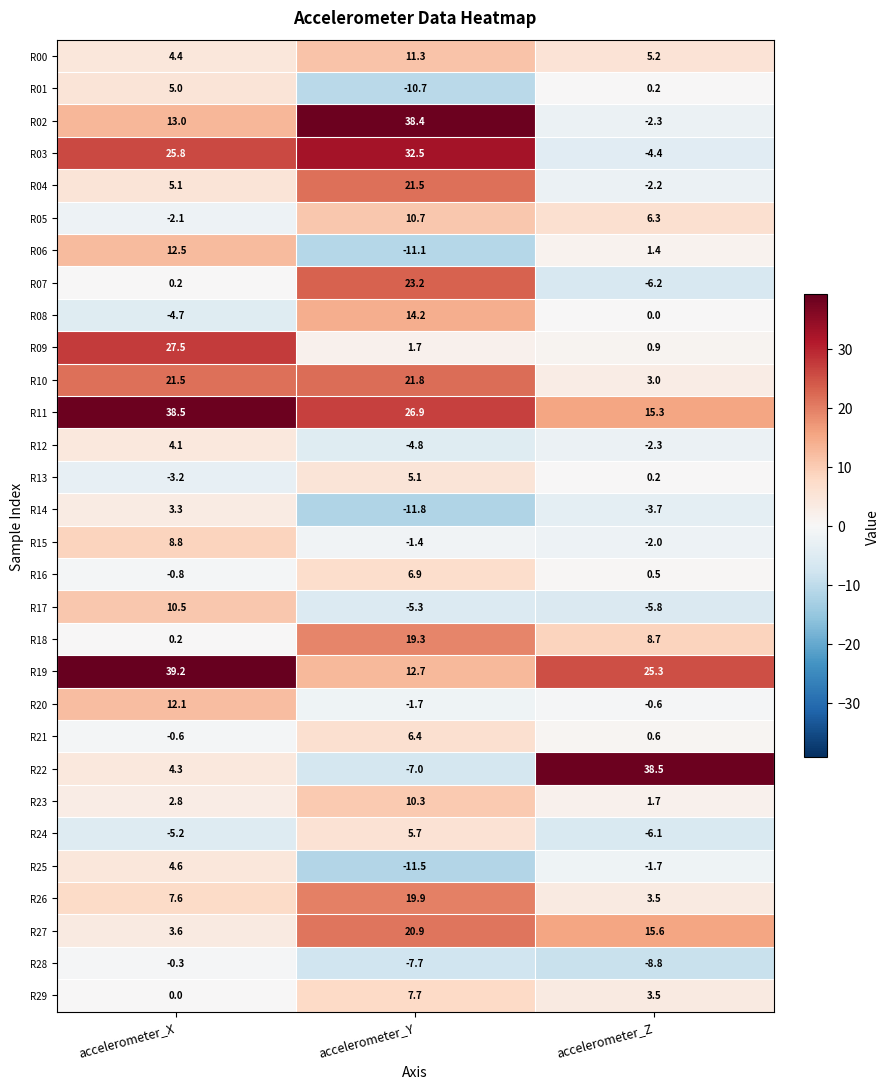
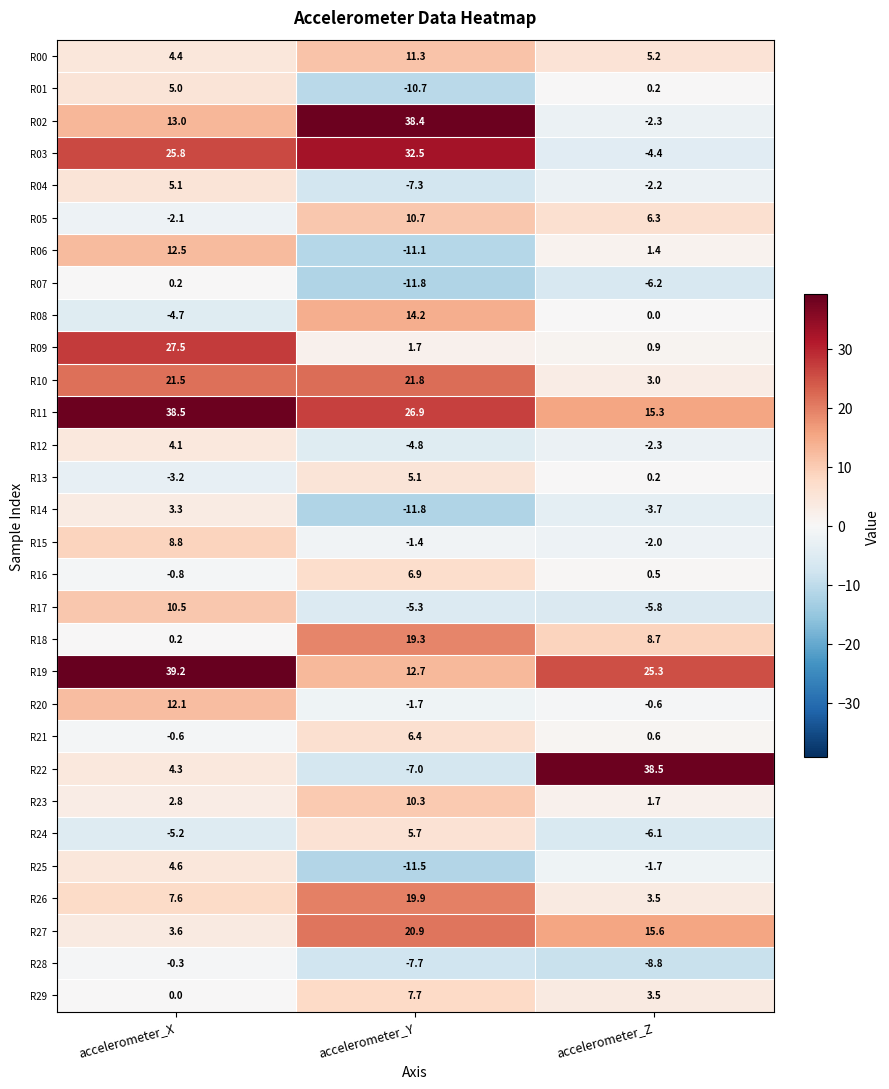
  {
    "R00": {
      "accelerometer_X": 4.4,
      "accelerometer_Y": 11.3,
      "accelerometer_Z": 5.2
    },
    "R01": {
      "accelerometer_X": 5.0,
      "accelerometer_Y": -10.7,
      "accelerometer_Z": 0.2
    },
    "R02": {
      "accelerometer_X": 13.0,
      "accelerometer_Y": 38.4,
      "accelerometer_Z": -2.3
    },
    "R03": {
      "accelerometer_X": 25.8,
      "accelerometer_Y": 32.5,
      "accelerometer_Z": -4.4
    },
    "R04": {
      "accelerometer_X": 5.1,
-     "accelerometer_Y": 21.5,
+     "accelerometer_Y": -7.3,
      "accelerometer_Z": -2.2
    },
    "R05": {
      "accelerometer_X": -2.1,
      "accelerometer_Y": 10.7,
      "accelerometer_Z": 6.3
    },
    "R06": {
      "accelerometer_X": 12.5,
      "accelerometer_Y": -11.1,
      "accelerometer_Z": 1.4
    },
    "R07": {
      "accelerometer_X": 0.2,
-     "accelerometer_Y": 23.2,
+     "accelerometer_Y": -11.8,
      "accelerometer_Z": -6.2
    },
    "R08": {
      "accelerometer_X": -4.7,
      "accelerometer_Y": 14.2,
      "accelerometer_Z": 0.0
    },
    "R09": {
      "accelerometer_X": 27.5,
      "accelerometer_Y": 1.7,
      "accelerometer_Z": 0.9
    },
    "R10": {
      "accelerometer_X": 21.5,
      "accelerometer_Y": 21.8,
      "accelerometer_Z": 3.0
    },
    "R11": {
      "accelerometer_X": 38.5,
      "accelerometer_Y": 26.9,
      "accelerometer_Z": 15.3
    },
    "R12": {
      "accelerometer_X": 4.1,
      "accelerometer_Y": -4.8,
      "accelerometer_Z": -2.3
    },
    "R13": {
      "accelerometer_X": -3.2,
      "accelerometer_Y": 5.1,
      "accelerometer_Z": 0.2
    },
    "R14": {
      "accelerometer_X": 3.3,
      "accelerometer_Y": -11.8,
      "accelerometer_Z": -3.7
    },
    "R15": {
      "accelerometer_X": 8.8,
      "accelerometer_Y": -1.4,
      "accelerometer_Z": -2.0
    },
    "R16": {
      "accelerometer_X": -0.8,
      "accelerometer_Y": 6.9,
      "accelerometer_Z": 0.5
    },
    "R17": {
      "accelerometer_X": 10.5,
      "accelerometer_Y": -5.3,
      "accelerometer_Z": -5.8
    },
    "R18": {
      "accelerometer_X": 0.2,
      "accelerometer_Y": 19.3,
      "accelerometer_Z": 8.7
    },
    "R19": {
      "accelerometer_X": 39.2,
      "accelerometer_Y": 12.7,
      "accelerometer_Z": 25.3
    },
    "R20": {
      "accelerometer_X": 12.1,
      "accelerometer_Y": -1.7,
      "accelerometer_Z": -0.6
    },
    "R21": {
      "accelerometer_X": -0.6,
      "accelerometer_Y": 6.4,
      "accelerometer_Z": 0.6
    },
    "R22": {
      "accelerometer_X": 4.3,
      "accelerometer_Y": -7.0,
      "accelerometer_Z": 38.5
    },
    "R23": {
      "accelerometer_X": 2.8,
      "accelerometer_Y": 10.3,
      "accelerometer_Z": 1.7
    },
    "R24": {
      "accelerometer_X": -5.2,
      "accelerometer_Y": 5.7,
      "accelerometer_Z": -6.1
    },
    "R25": {
      "accelerometer_X": 4.6,
      "accelerometer_Y": -11.5,
      "accelerometer_Z": -1.7
    },
    "R26": {
      "accelerometer_X": 7.6,
      "accelerometer_Y": 19.9,
      "accelerometer_Z": 3.5
    },
    "R27": {
      "accelerometer_X": 3.6,
      "accelerometer_Y": 20.9,
      "accelerometer_Z": 15.6
    },
    "R28": {
      "accelerometer_X": -0.3,
      "accelerometer_Y": -7.7,
      "accelerometer_Z": -8.8
    },
    "R29": {
      "accelerometer_X": 0.0,
      "accelerometer_Y": 7.7,
      "accelerometer_Z": 3.5
    }
  }
